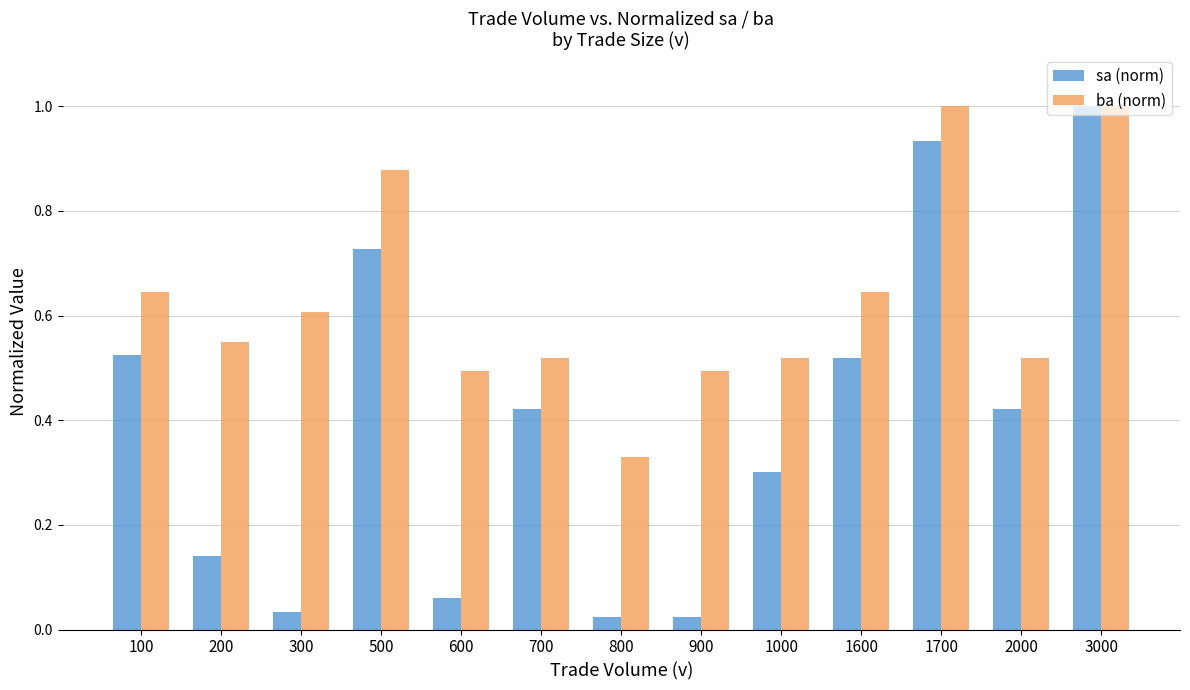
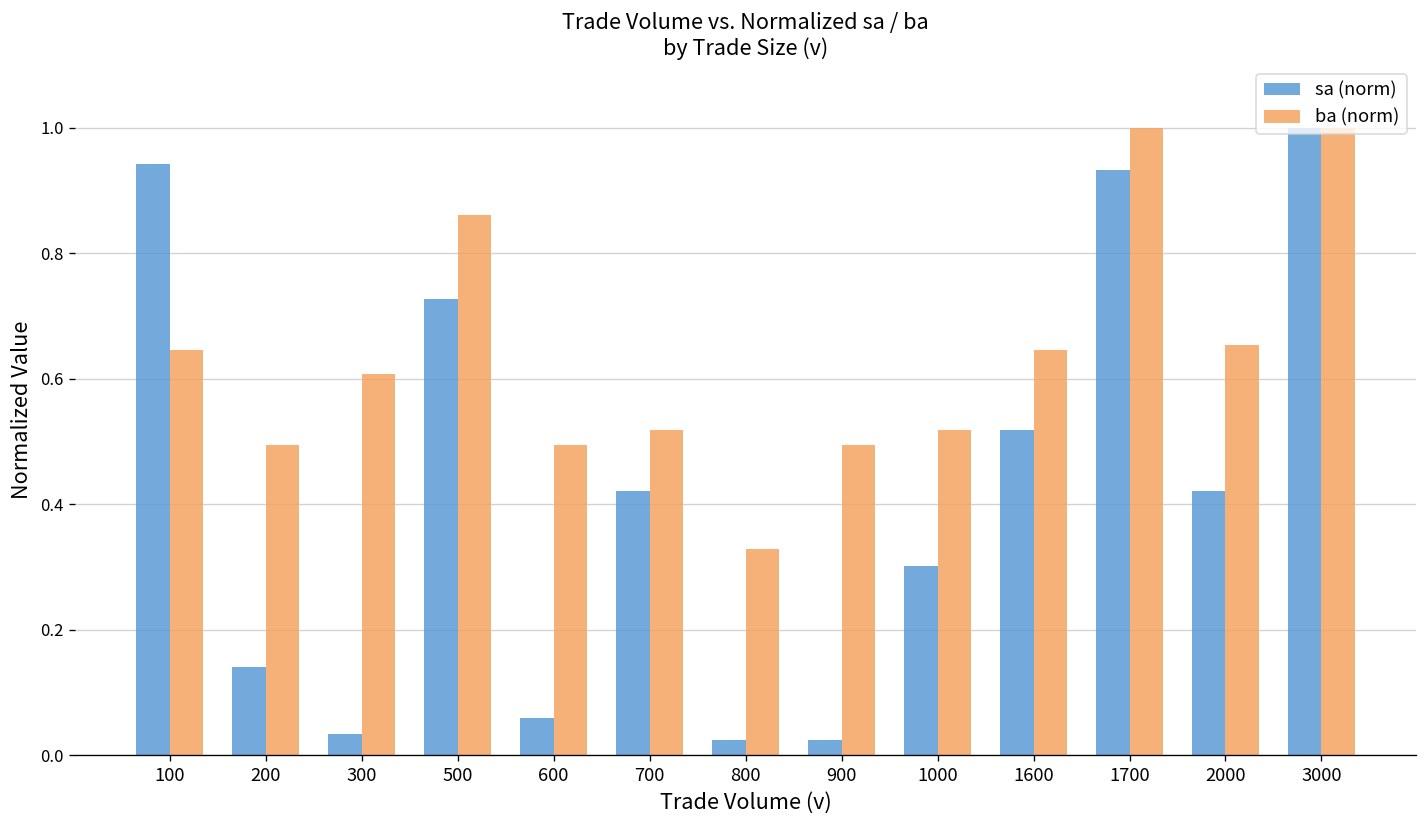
  {
    "sa (norm)": {
-     "100": 0.52,
+     "100": 0.94,
      "200": 0.14,
      "300": 0.03,
      "500": 0.73,
      "600": 0.06,
      "700": 0.42,
      "800": 0.02,
      "900": 0.02,
      "1000": 0.30,
      "1600": 0.52,
      "1700": 0.93,
      "2000": 0.42
    },
    "ba (norm)": {
      "100": 0.65,
-     "200": 0.55,
+     "200": 0.49,
      "300": 0.61,
-     "500": 0.88,
+     "500": 0.86,
      "600": 0.49,
      "700": 0.52,
      "800": 0.33,
      "900": 0.49,
      "1000": 0.52,
      "1600": 0.65,
      "1700": 1.00,
-     "2000": 0.52
+     "2000": 0.65
    }
  }
